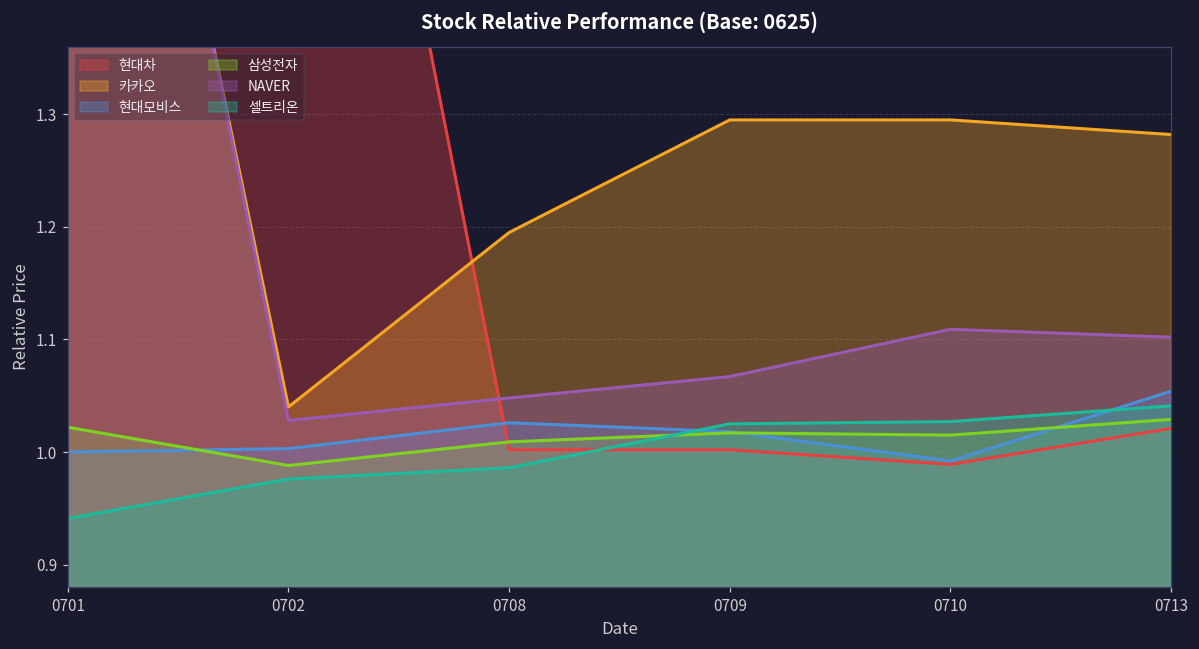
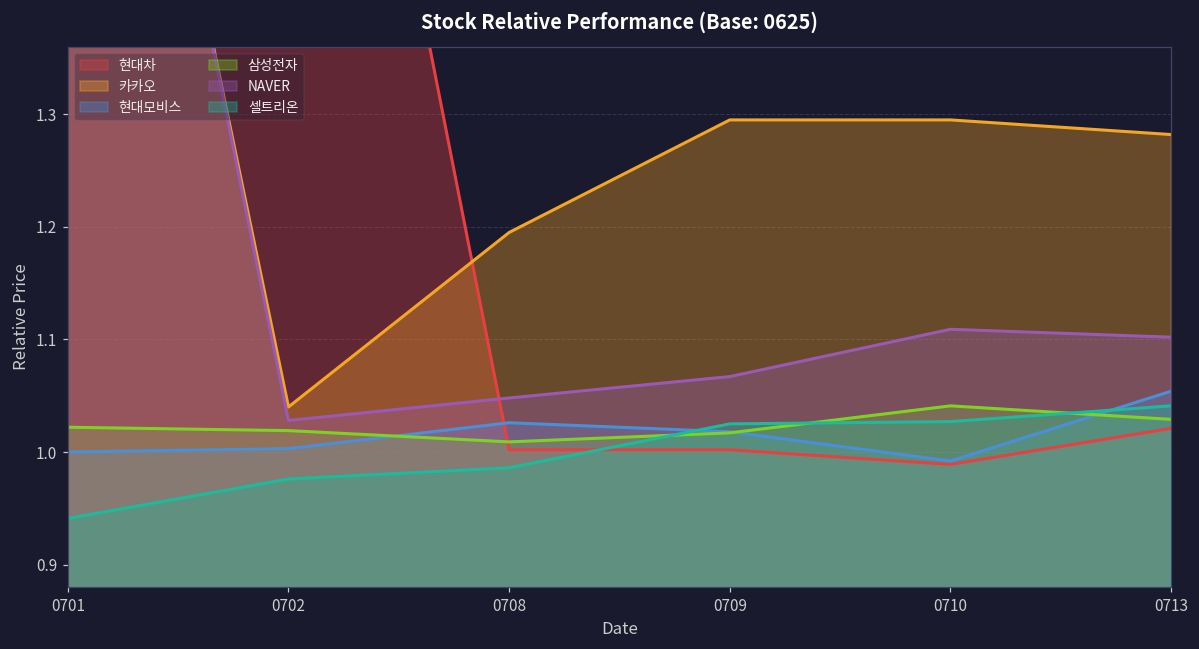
  {
    "삼성전자": {
      "0701": 1.022,
-     "0702": 0.988,
+     "0702": 1.019,
      "0708": 1.009,
-     "0710": 1.015,
+     "0710": 1.041,
      "0713": 1.029
    }
  }
